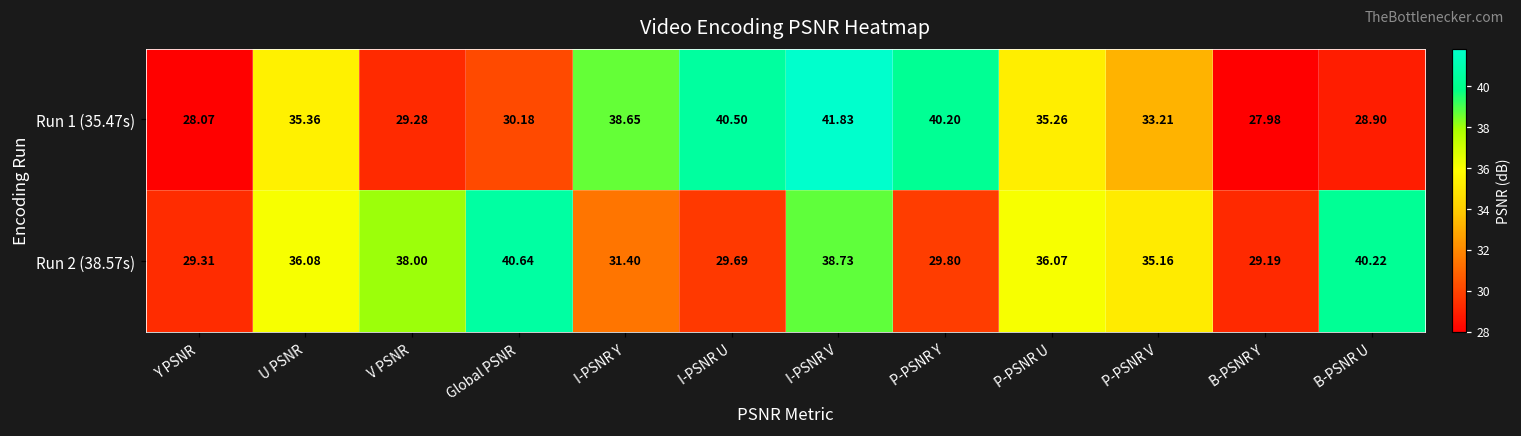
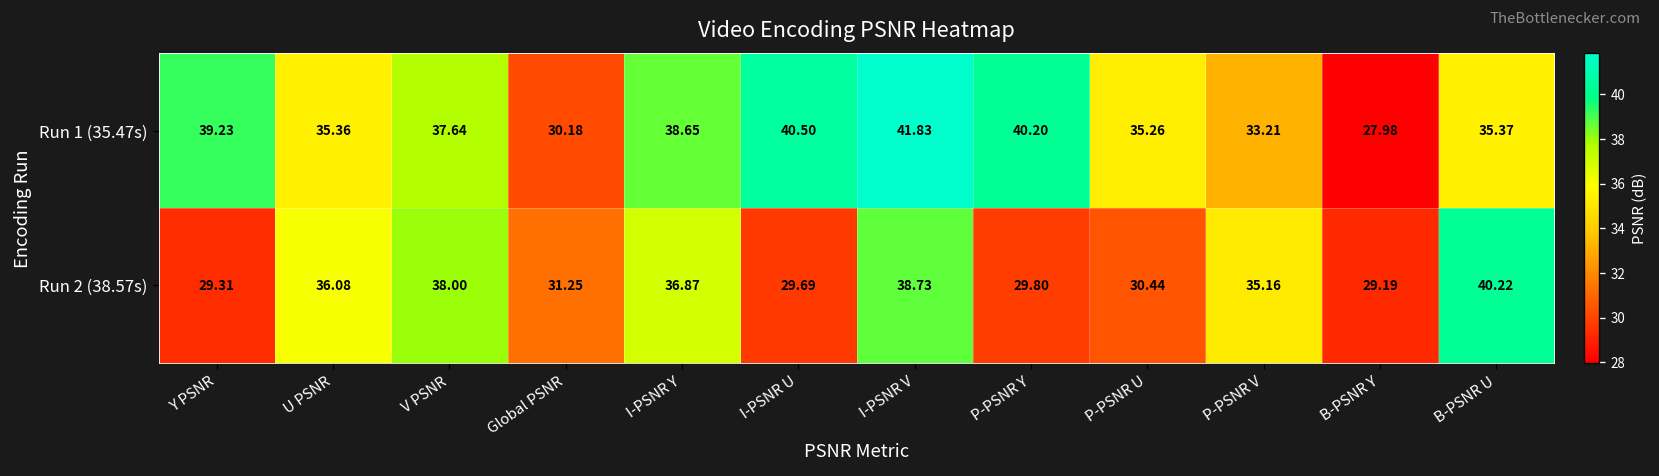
  {
    "Run 1 (35.47s)": {
-     "Y PSNR": 28.07,
+     "Y PSNR": 39.23,
      "U PSNR": 35.36,
-     "V PSNR": 29.28,
+     "V PSNR": 37.64,
      "Global PSNR": 30.18,
      "I-PSNR Y": 38.65,
      "I-PSNR U": 40.50,
      "I-PSNR V": 41.83,
      "P-PSNR Y": 40.20,
      "P-PSNR U": 35.26,
      "P-PSNR V": 33.21,
      "B-PSNR Y": 27.98,
-     "B-PSNR U": 28.90
+     "B-PSNR U": 35.37
    },
    "Run 2 (38.57s)": {
      "Y PSNR": 29.31,
      "U PSNR": 36.08,
      "V PSNR": 38.00,
-     "Global PSNR": 40.64,
-     "I-PSNR Y": 31.40,
+     "Global PSNR": 31.25,
+     "I-PSNR Y": 36.87,
      "I-PSNR U": 29.69,
      "I-PSNR V": 38.73,
      "P-PSNR Y": 29.80,
-     "P-PSNR U": 36.07,
+     "P-PSNR U": 30.44,
      "P-PSNR V": 35.16,
      "B-PSNR Y": 29.19,
      "B-PSNR U": 40.22
    }
  }
